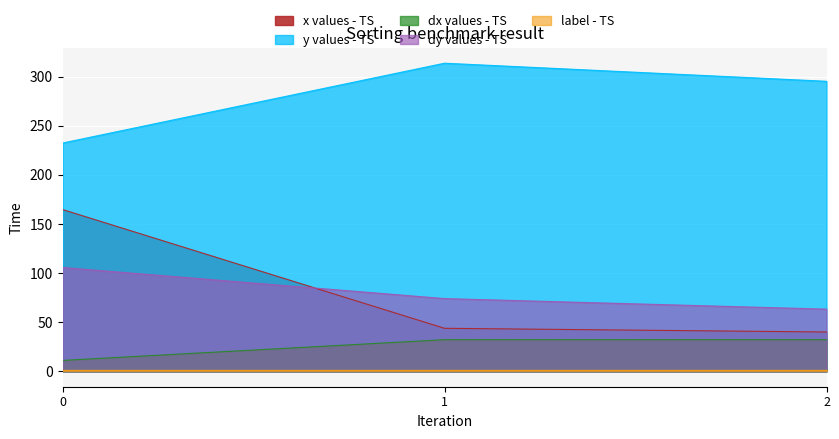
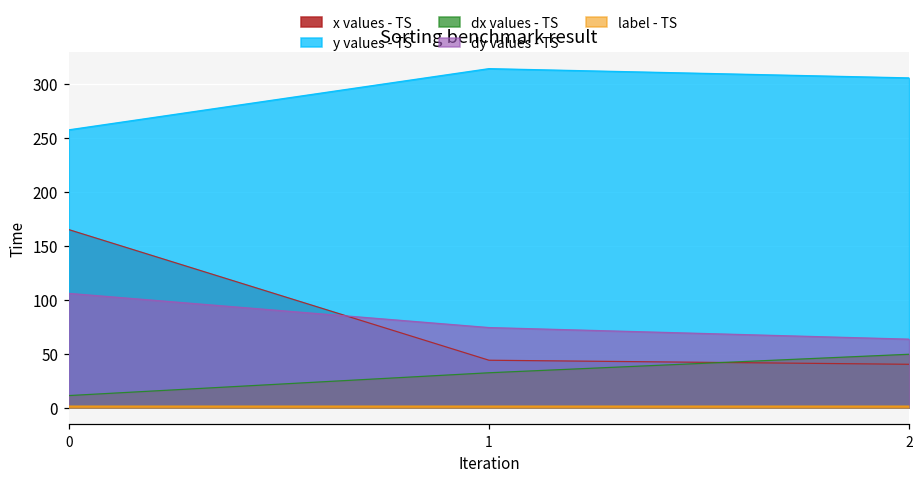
  {
    "x values - TS": {
      "0": 160,
      "1": 40,
      "2": 40
    },
    "y values - TS": {
-     "0": 230,
+     "0": 260,
      "1": 310,
-     "2": 300
+     "2": 310
    },
    "dx values - TS": {
      "0": 10,
      "1": 30,
-     "2": 30
+     "2": 50
    },
    "dy values - TS": {
      "0": 110,
      "1": 70,
      "2": 60
    },
    "label - TS": {
      "0": 0,
      "1": 0,
      "2": 0
    }
  }
